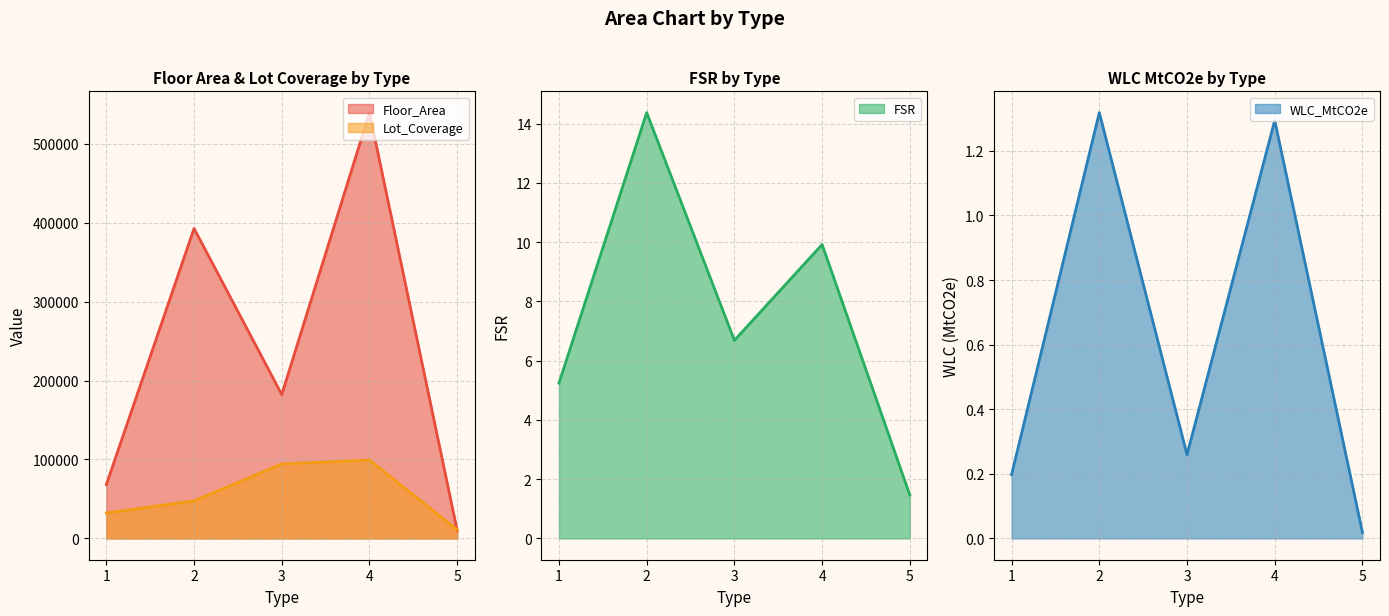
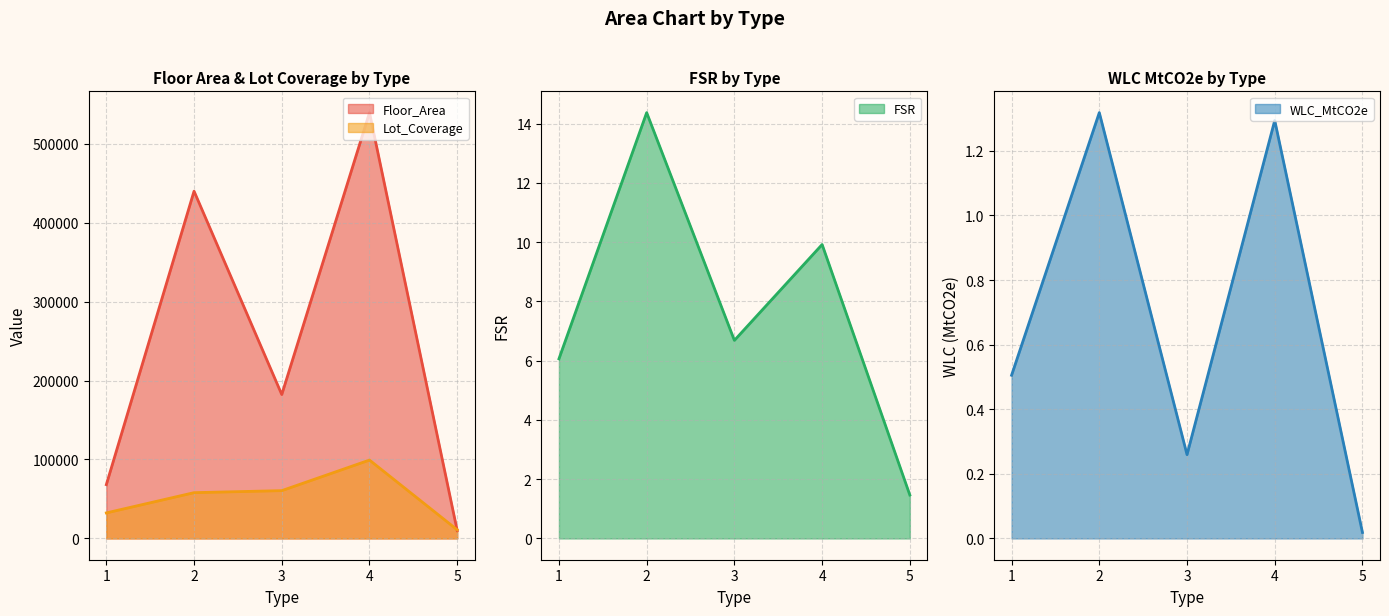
  {
    "Floor Area & Lot Coverage by Type": {
      "Floor_Area": {
        "1": 70000,
-       "2": 390000,
+       "2": 440000,
        "3": 180000
      },
      "Lot_Coverage": {
        "1": 30000,
-       "2": 50000,
-       "3": 90000,
+       "2": 60000,
+       "3": 60000,
        "4": 100000
      }
    },
    "FSR by Type": {
-     "1": 5.2,
+     "1": 6.1,
      "2": 14.4,
      "3": 6.7,
      "4": 9.9,
      "5": 1.5
    },
    "WLC MtCO2e by Type": {
-     "1": 0.20,
+     "1": 0.51,
      "2": 1.32,
      "3": 0.26,
      "5": 0.02
    }
  }
